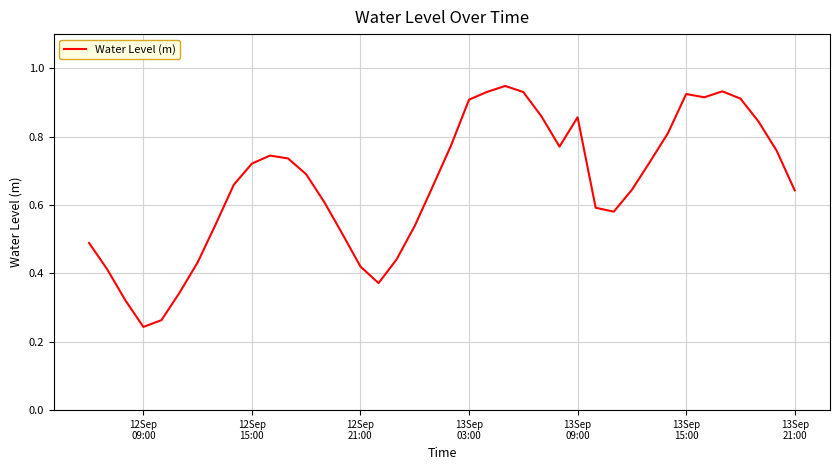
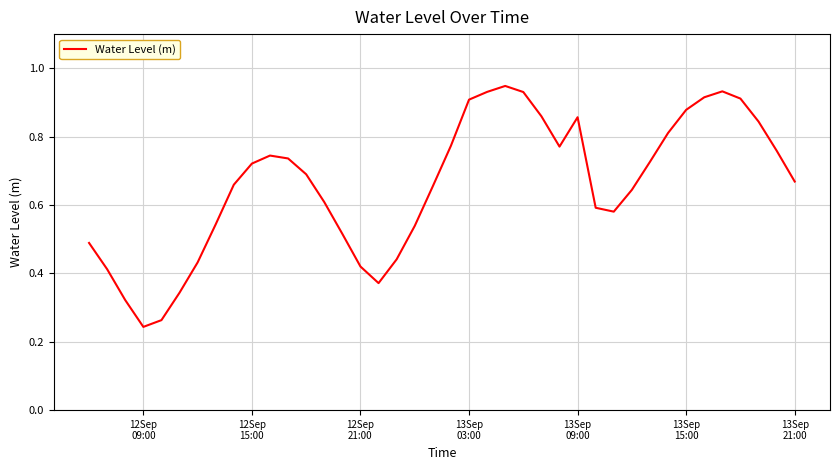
  {
    "12Sep 09:00": 0.24,
    "12Sep 15:00": 0.72,
    "12Sep 21:00": 0.42,
    "13Sep 03:00": 0.91,
    "13Sep 09:00": 0.86,
-   "13Sep 15:00": 0.92,
-   "13Sep 21:00": 0.64
+   "13Sep 15:00": 0.88,
+   "13Sep 21:00": 0.67
  }
